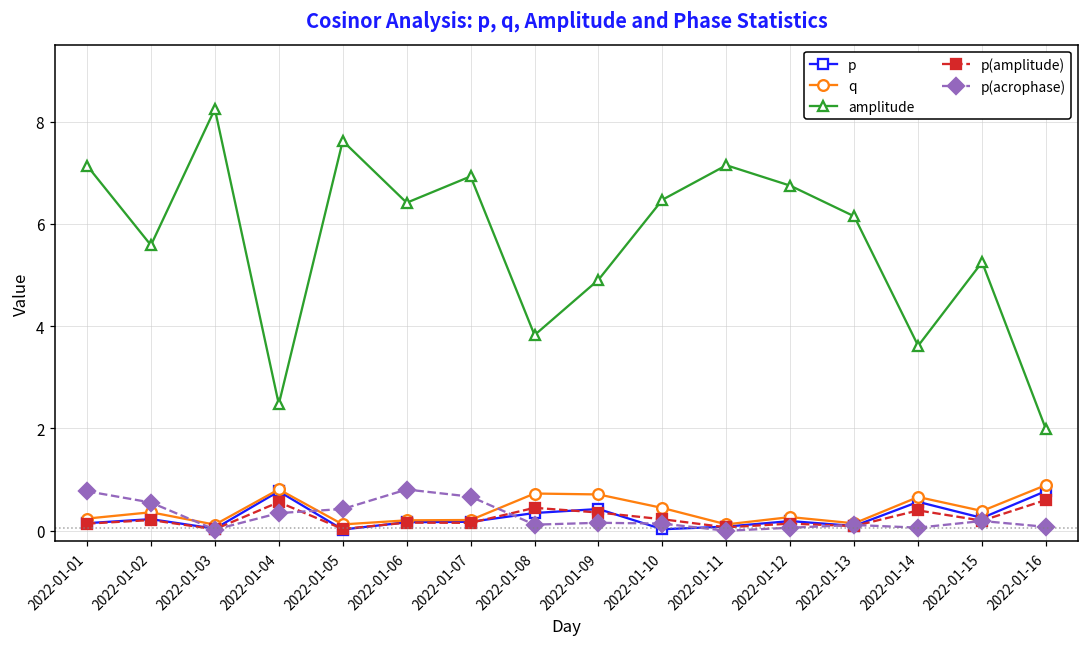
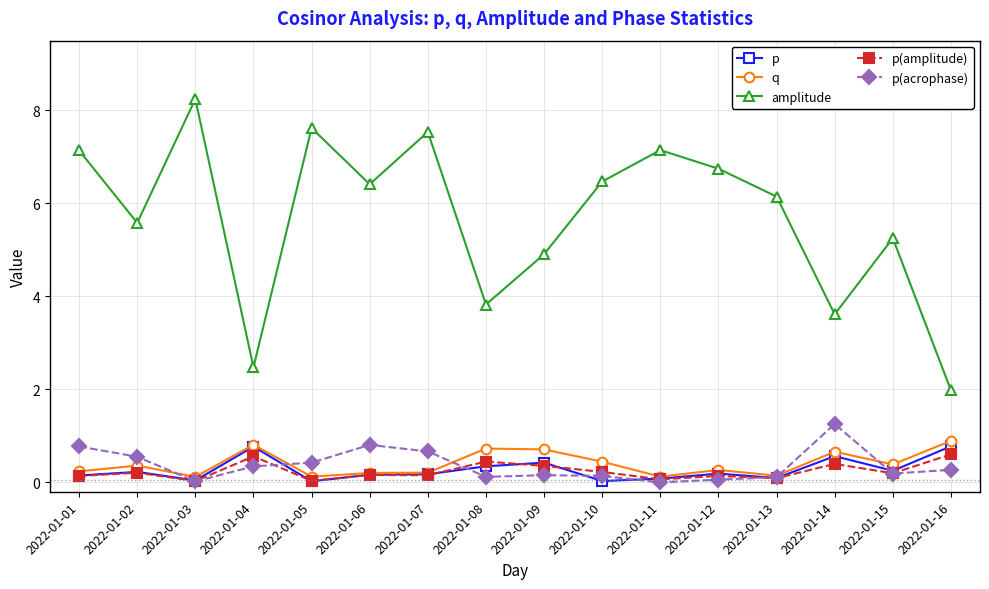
  {
    "p": {
      "2022-01-08": 0.3,
      "2022-01-09": 0.4,
      "2022-01-10": 0.0,
      "2022-01-14": 0.6,
      "2022-01-16": 0.8
    },
    "q": {
      "2022-01-01": 0.2,
      "2022-01-02": 0.4,
      "2022-01-03": 0.1,
      "2022-01-05": 0.1,
      "2022-01-08": 0.7,
      "2022-01-09": 0.7,
      "2022-01-10": 0.4,
      "2022-01-12": 0.3,
      "2022-01-14": 0.7,
      "2022-01-15": 0.4,
      "2022-01-16": 0.9
    },
    "amplitude": {
      "2022-01-01": 7.1,
      "2022-01-02": 5.6,
      "2022-01-03": 8.2,
      "2022-01-04": 2.5,
      "2022-01-05": 7.6,
      "2022-01-06": 6.4,
-     "2022-01-07": 6.9,
+     "2022-01-07": 7.5,
      "2022-01-08": 3.8,
      "2022-01-09": 4.9,
      "2022-01-10": 6.5,
      "2022-01-11": 7.1,
      "2022-01-12": 6.7,
      "2022-01-13": 6.1,
      "2022-01-14": 3.6,
      "2022-01-15": 5.3,
      "2022-01-16": 2.0
    },
    "p(amplitude)": {
      "2022-01-04": 0.6,
      "2022-01-08": 0.4,
      "2022-01-09": 0.4,
      "2022-01-10": 0.2,
      "2022-01-14": 0.4,
      "2022-01-16": 0.6
    },
    "p(acrophase)": {
      "2022-01-01": 0.8,
      "2022-01-02": 0.6,
      "2022-01-04": 0.3,
      "2022-01-05": 0.4,
      "2022-01-06": 0.8,
      "2022-01-07": 0.7,
      "2022-01-08": 0.1,
      "2022-01-09": 0.2,
      "2022-01-10": 0.1,
      "2022-01-11": 0.0,
      "2022-01-12": 0.1,
-     "2022-01-14": 0.1,
-     "2022-01-16": 0.1
+     "2022-01-14": 1.3,
+     "2022-01-16": 0.3
    }
  }
